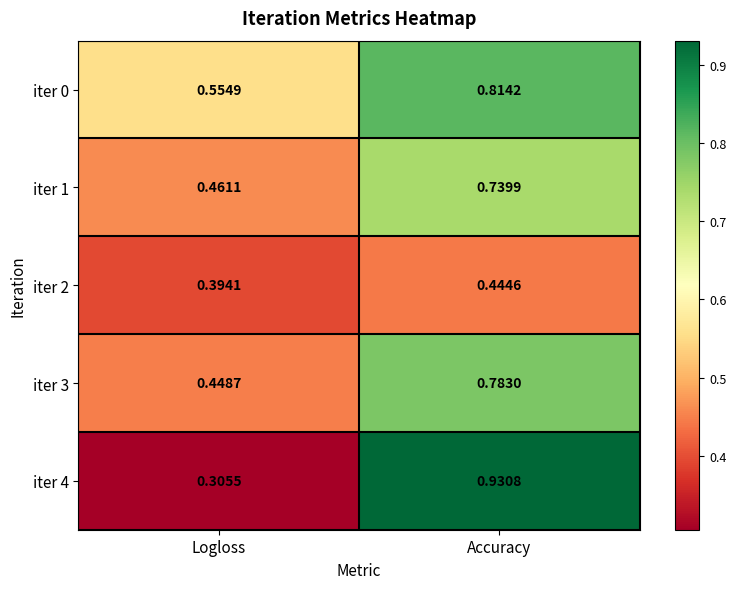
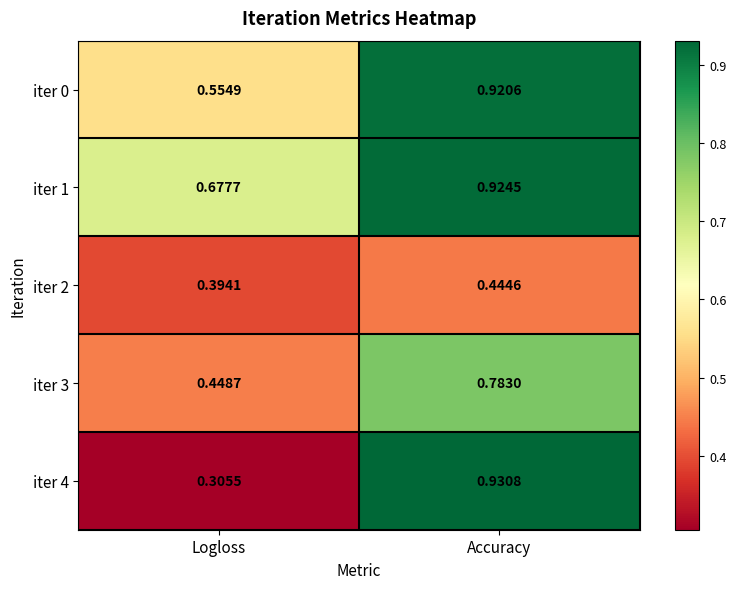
  {
    "iter 0": {
      "Logloss": 0.5549,
-     "Accuracy": 0.8142
+     "Accuracy": 0.9206
    },
    "iter 1": {
-     "Logloss": 0.4611,
-     "Accuracy": 0.7399
+     "Logloss": 0.6777,
+     "Accuracy": 0.9245
    },
    "iter 2": {
      "Logloss": 0.3941,
      "Accuracy": 0.4446
    },
    "iter 3": {
      "Logloss": 0.4487,
      "Accuracy": 0.7830
    },
    "iter 4": {
      "Logloss": 0.3055,
      "Accuracy": 0.9308
    }
  }
